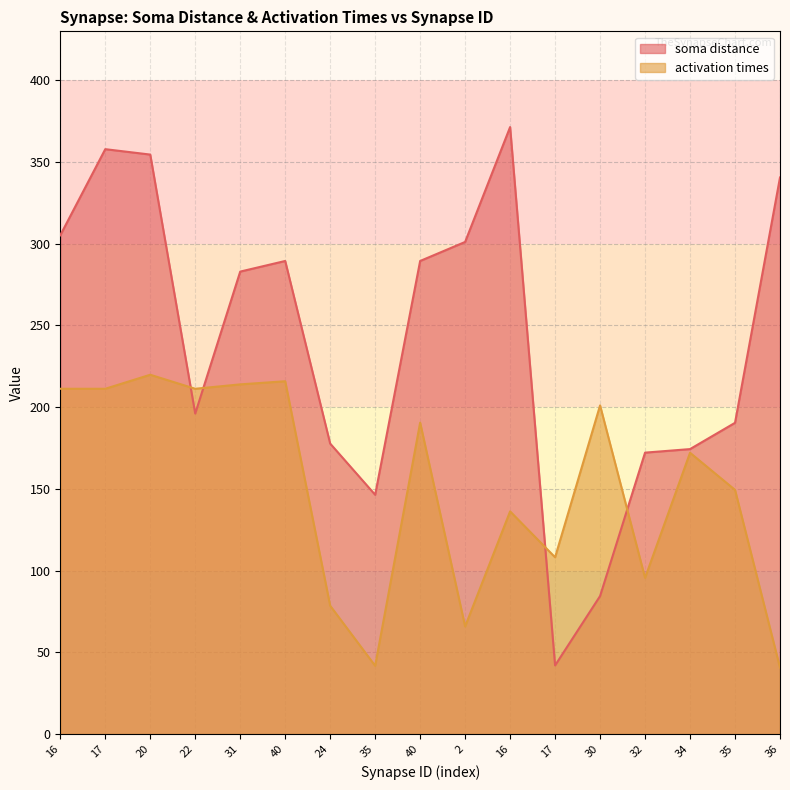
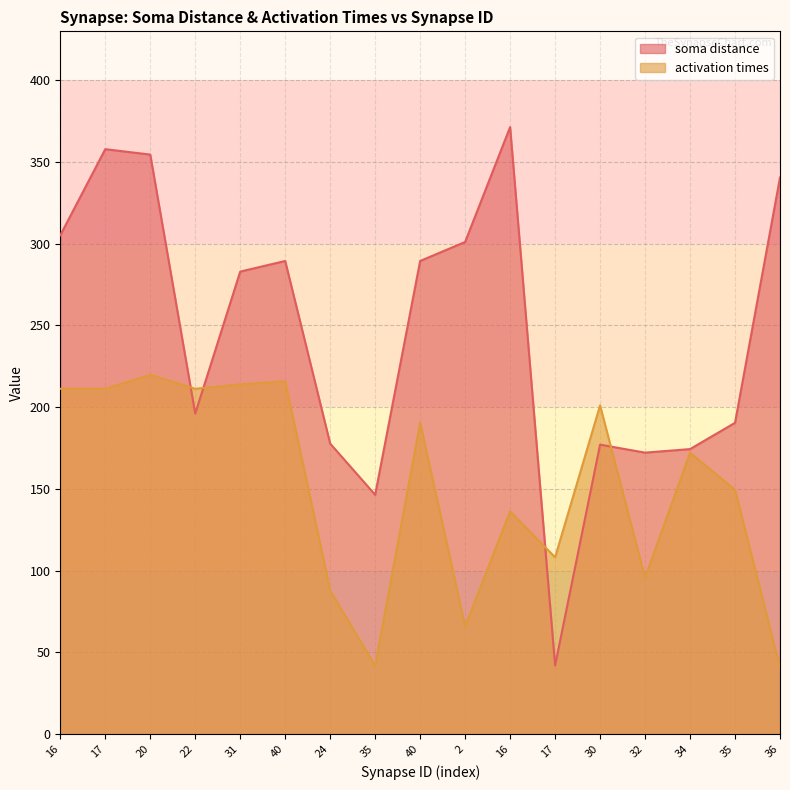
  {
    "soma distance": {
      "20": 355,
      "22": 196,
      "31": 283,
      "24": 178,
      "2": 301,
-     "30": 84,
+     "30": 177,
      "32": 172,
      "34": 174,
      "36": 341
    },
    "activation times": {
      "20": 220,
      "22": 211,
      "31": 214,
-     "24": 79,
+     "24": 88,
      "2": 66,
      "30": 201,
      "32": 96,
      "34": 172,
      "36": 41
    }
  }
